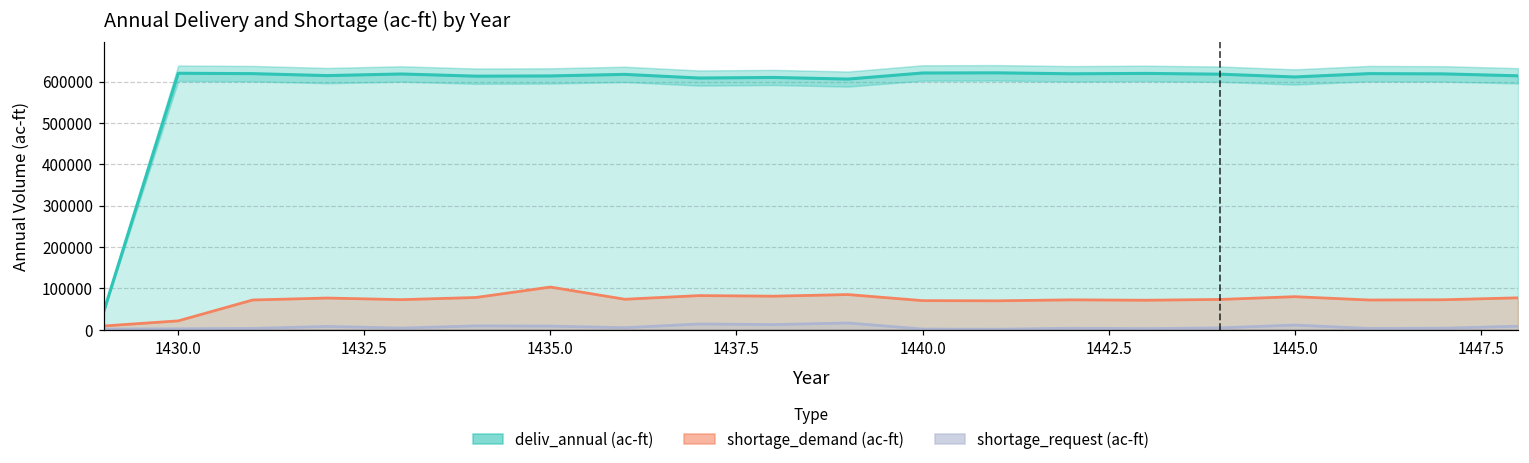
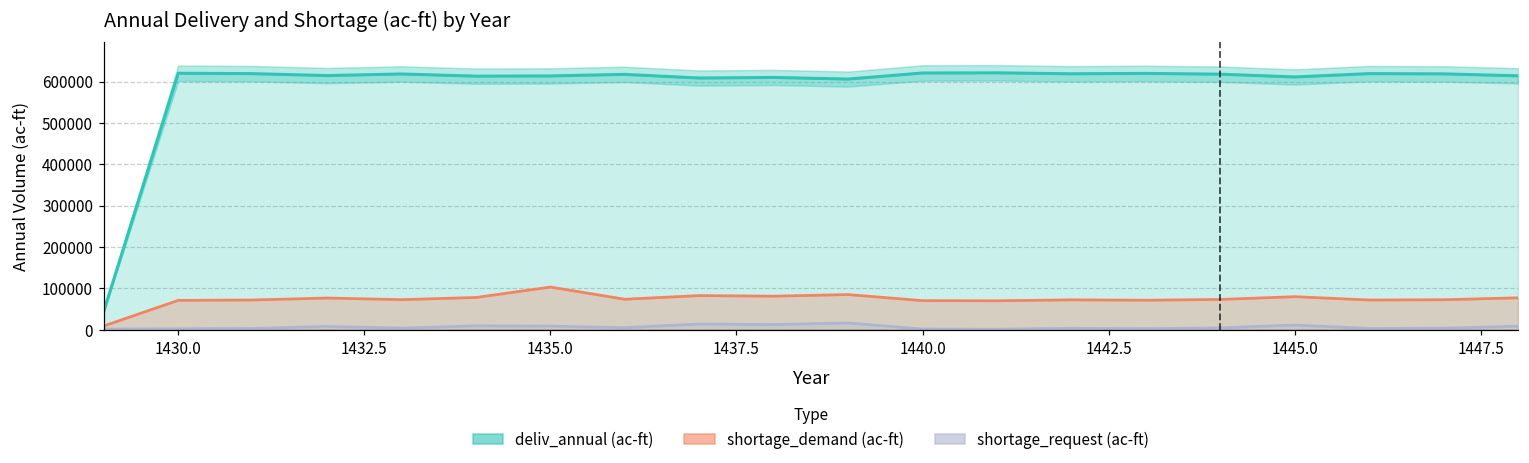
  {
    "shortage_demand (ac-ft)": {
-     "1430.0": 20000,
+     "1430.0": 70000,
      "1435.0": 100000,
      "1440.0": 70000,
      "1445.0": 80000
    }
  }
